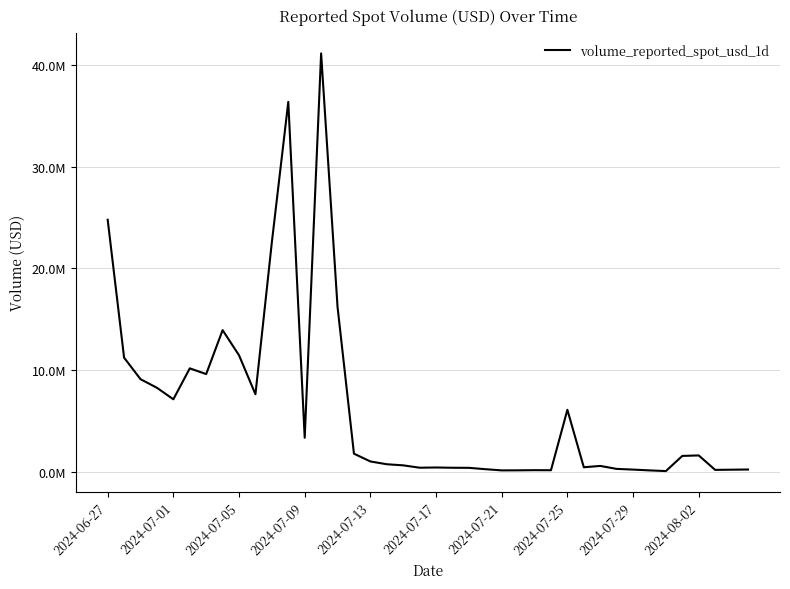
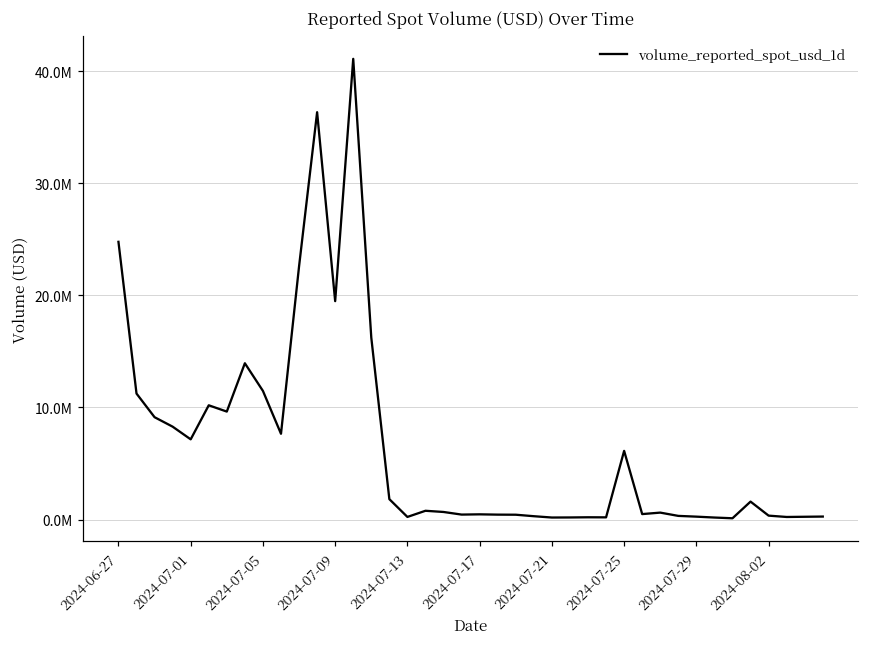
  {
    "2024-06-27": 24800000,
    "2024-07-01": 7200000,
    "2024-07-05": 11500000,
-   "2024-07-09": 3400000,
-   "2024-07-13": 1100000,
+   "2024-07-09": 19500000,
+   "2024-07-13": 200000,
    "2024-07-17": 500000,
    "2024-07-21": 200000,
    "2024-07-25": 6100000,
    "2024-07-29": 300000,
-   "2024-08-02": 1600000
+   "2024-08-02": 300000
  }
